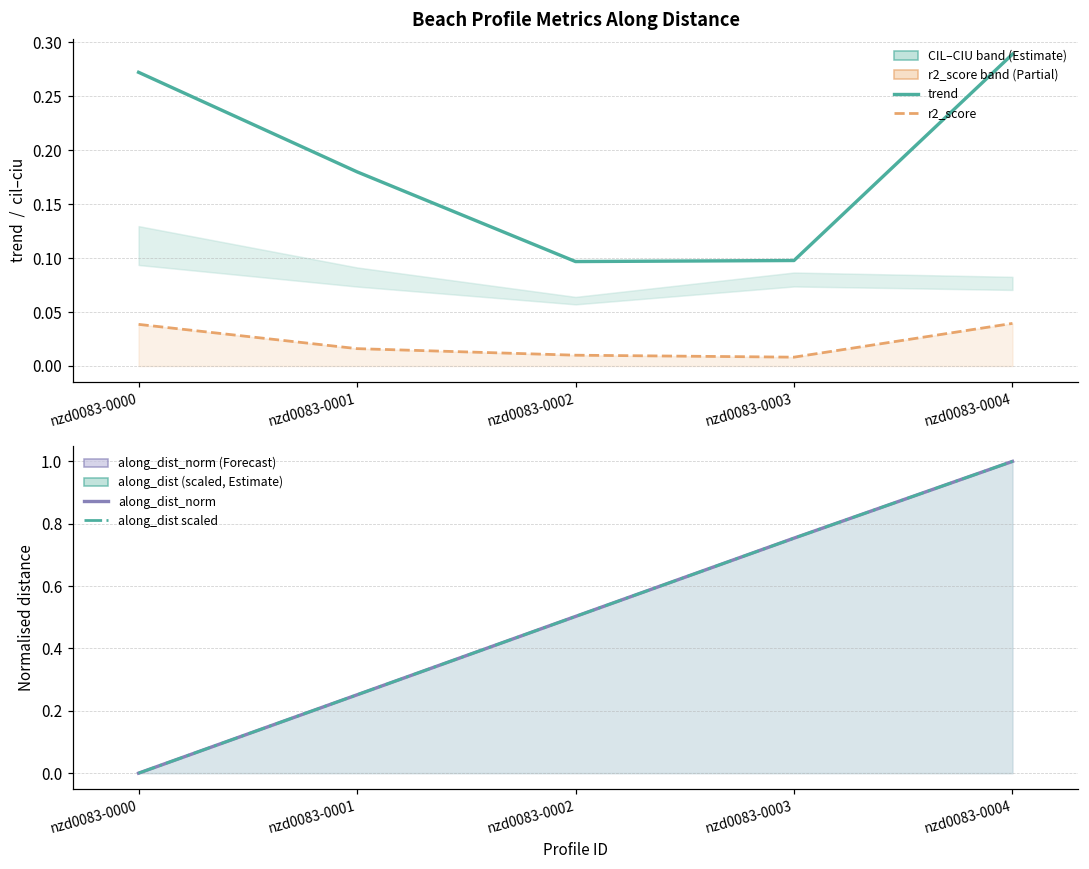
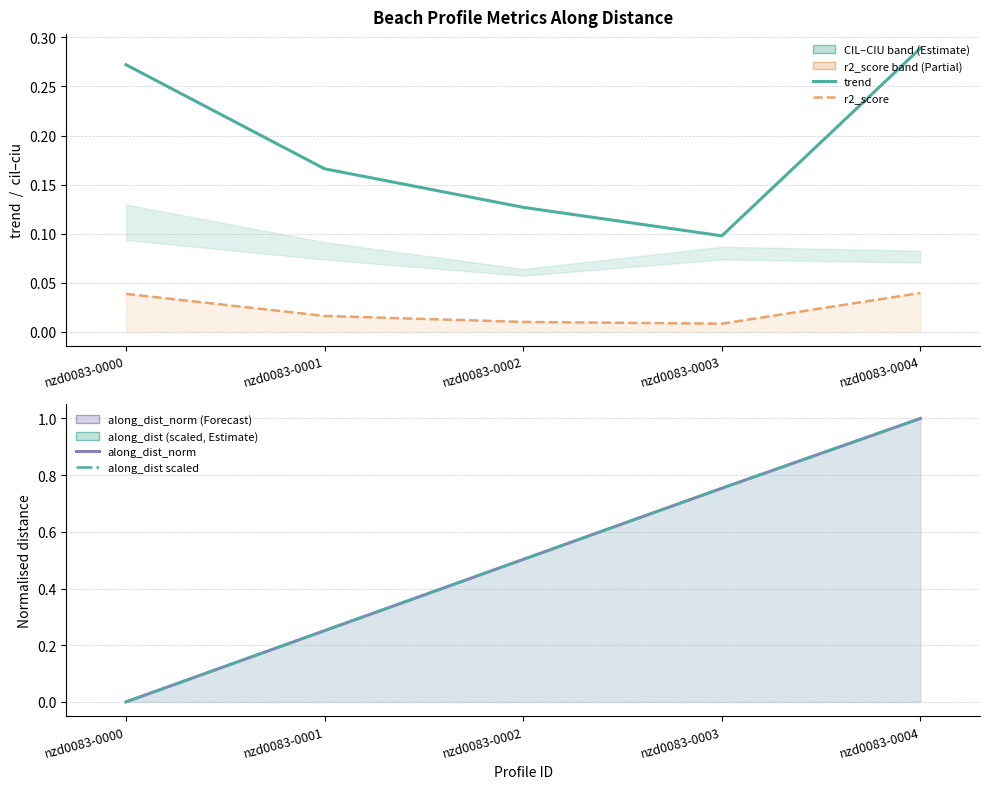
  {
    "Beach Profile Metrics Along Distance": {
      "trend": {
        "nzd0083-0000": 0.27,
-       "nzd0083-0001": 0.18,
-       "nzd0083-0002": 0.10,
+       "nzd0083-0001": 0.17,
+       "nzd0083-0002": 0.13,
        "nzd0083-0003": 0.10,
        "nzd0083-0004": 0.29
      }
    }
  }
